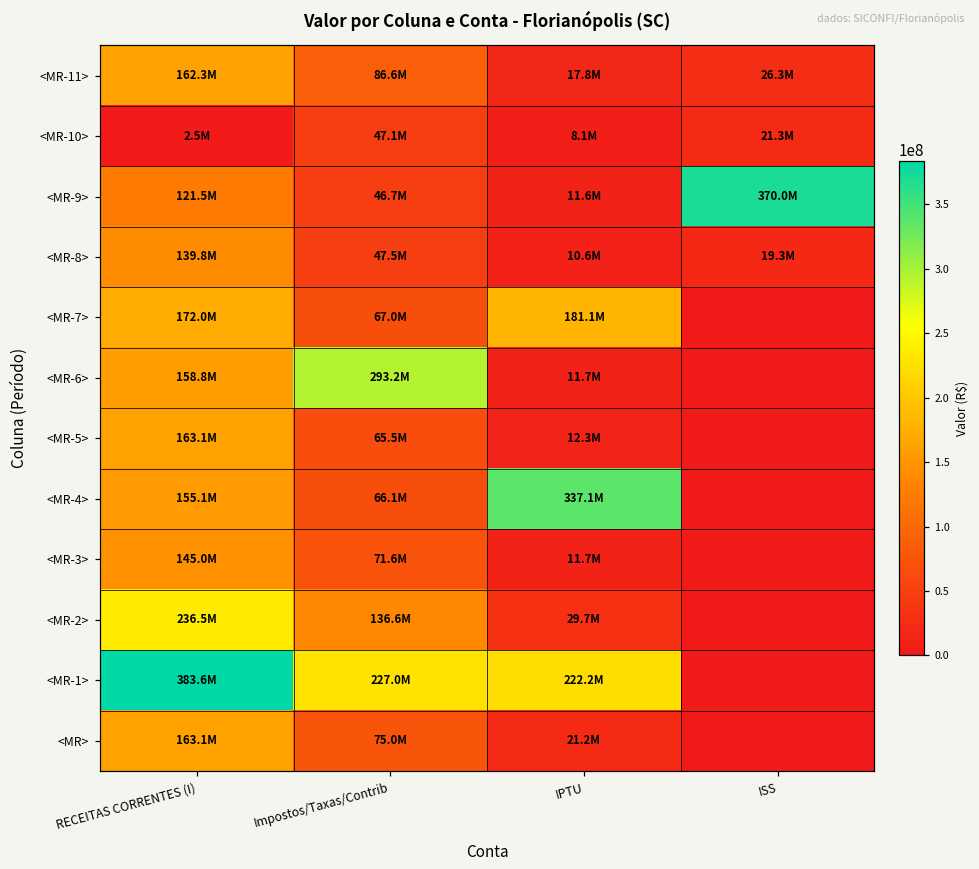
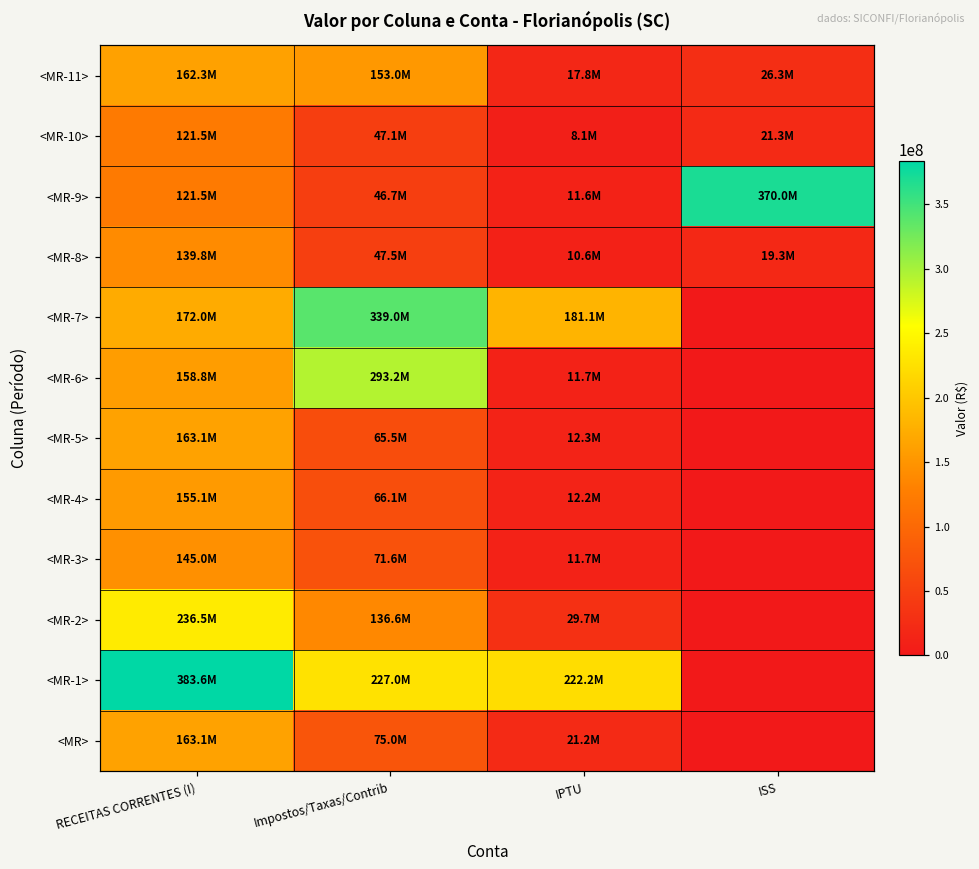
  {
    "<MR-11>": {
      "RECEITAS CORRENTES (I)": "162.3M",
-     "Impostos/Taxas/Contrib": "86.6M",
+     "Impostos/Taxas/Contrib": "153.0M",
      "IPTU": "17.8M",
      "ISS": "26.3M"
    },
    "<MR-10>": {
-     "RECEITAS CORRENTES (I)": "2.5M",
+     "RECEITAS CORRENTES (I)": "121.5M",
      "Impostos/Taxas/Contrib": "47.1M",
      "IPTU": "8.1M",
      "ISS": "21.3M"
    },
    "<MR-9>": {
      "RECEITAS CORRENTES (I)": "121.5M",
      "Impostos/Taxas/Contrib": "46.7M",
      "IPTU": "11.6M",
      "ISS": "370.0M"
    },
    "<MR-8>": {
      "RECEITAS CORRENTES (I)": "139.8M",
      "Impostos/Taxas/Contrib": "47.5M",
      "IPTU": "10.6M",
      "ISS": "19.3M"
    },
    "<MR-7>": {
      "RECEITAS CORRENTES (I)": "172.0M",
-     "Impostos/Taxas/Contrib": "67.0M",
+     "Impostos/Taxas/Contrib": "339.0M",
      "IPTU": "181.1M"
    },
    "<MR-6>": {
      "RECEITAS CORRENTES (I)": "158.8M",
      "Impostos/Taxas/Contrib": "293.2M",
      "IPTU": "11.7M"
    },
    "<MR-5>": {
      "RECEITAS CORRENTES (I)": "163.1M",
      "Impostos/Taxas/Contrib": "65.5M",
      "IPTU": "12.3M"
    },
    "<MR-4>": {
      "RECEITAS CORRENTES (I)": "155.1M",
      "Impostos/Taxas/Contrib": "66.1M",
-     "IPTU": "337.1M"
+     "IPTU": "12.2M"
    },
    "<MR-3>": {
      "RECEITAS CORRENTES (I)": "145.0M",
      "Impostos/Taxas/Contrib": "71.6M",
      "IPTU": "11.7M"
    },
    "<MR-2>": {
      "RECEITAS CORRENTES (I)": "236.5M",
      "Impostos/Taxas/Contrib": "136.6M",
      "IPTU": "29.7M"
    },
    "<MR-1>": {
      "RECEITAS CORRENTES (I)": "383.6M",
      "Impostos/Taxas/Contrib": "227.0M",
      "IPTU": "222.2M"
    },
    "<MR>": {
      "RECEITAS CORRENTES (I)": "163.1M",
      "Impostos/Taxas/Contrib": "75.0M",
      "IPTU": "21.2M"
    }
  }
